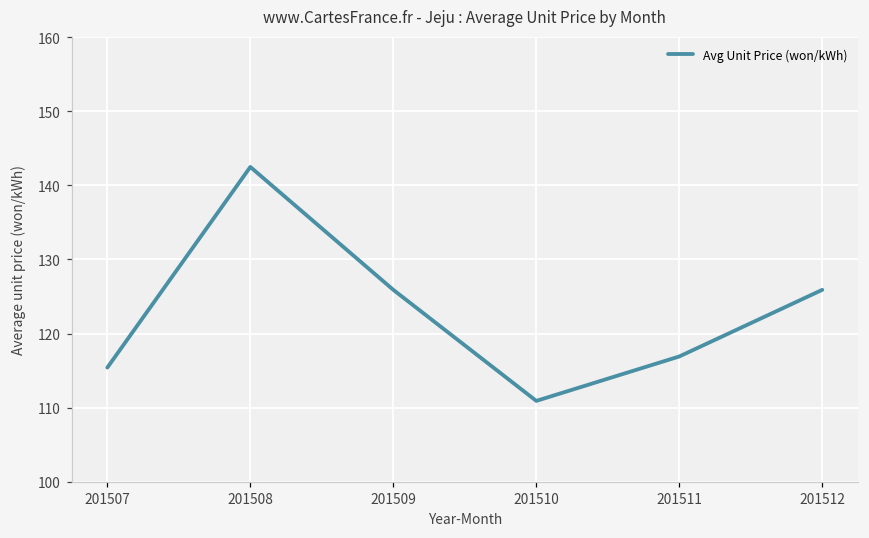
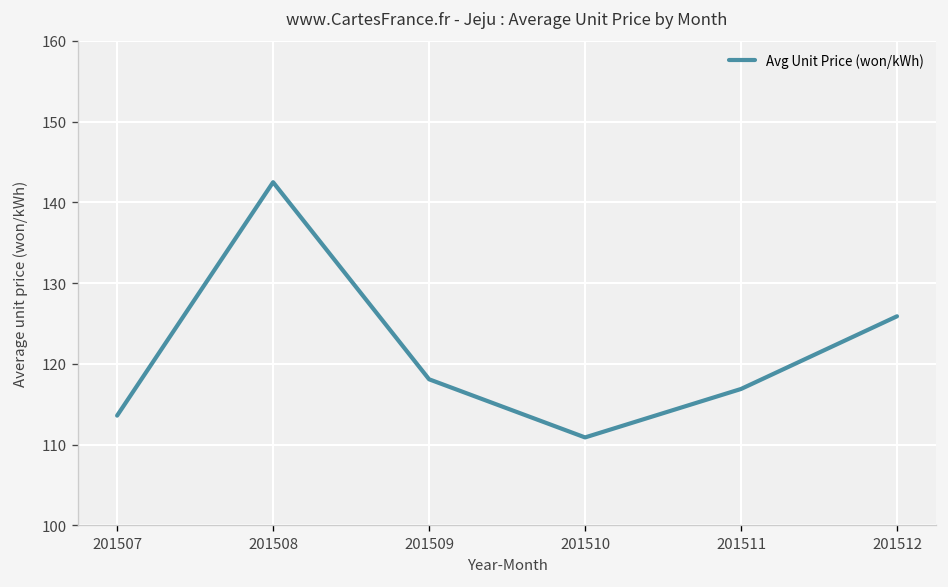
  {
-   "201507": 115,
+   "201507": 114,
    "201508": 143,
-   "201509": 126,
+   "201509": 118,
    "201510": 111,
    "201511": 117,
    "201512": 126
  }
